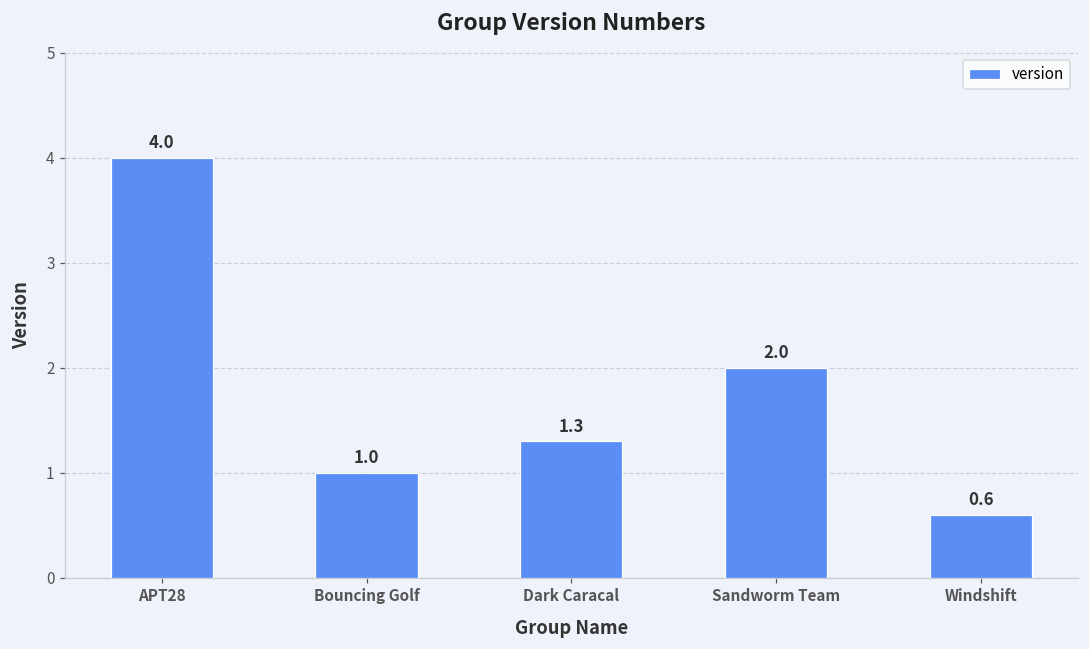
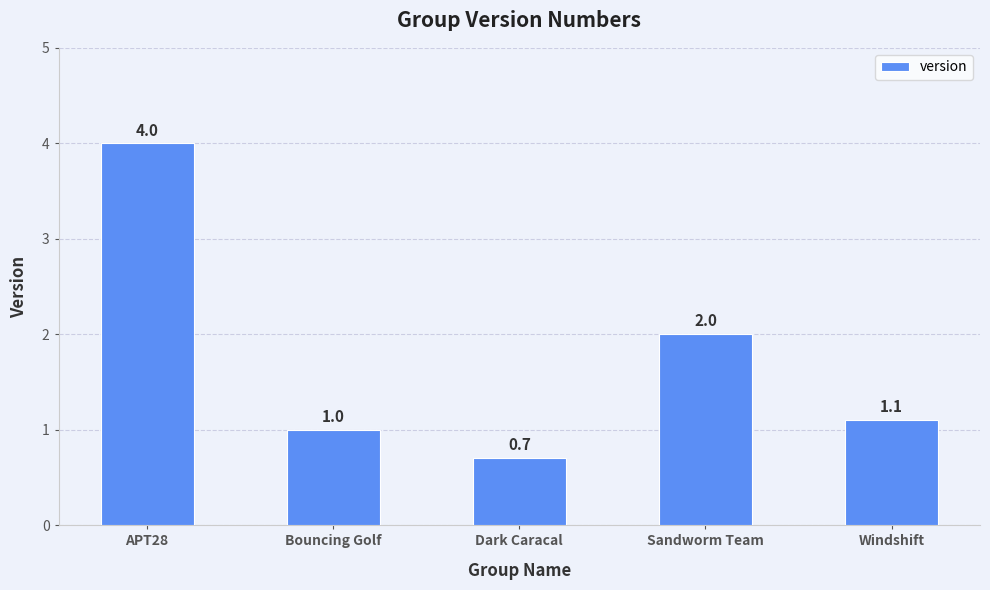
  {
    "APT28": 4.0,
    "Bouncing Golf": 1.0,
-   "Dark Caracal": 1.3,
+   "Dark Caracal": 0.7,
    "Sandworm Team": 2.0,
-   "Windshift": 0.6
+   "Windshift": 1.1
  }
